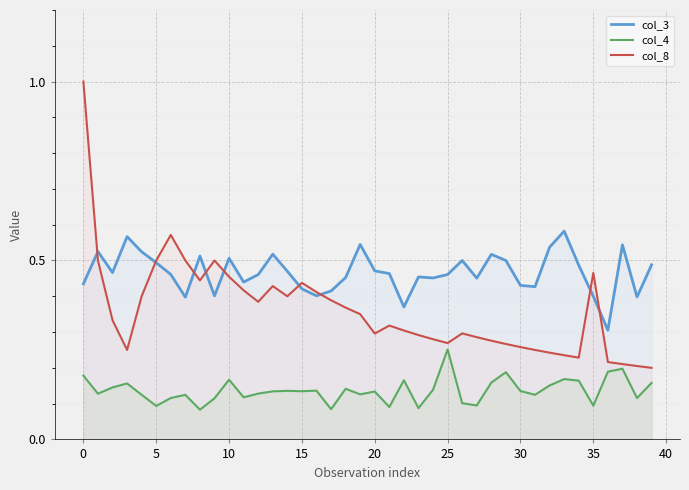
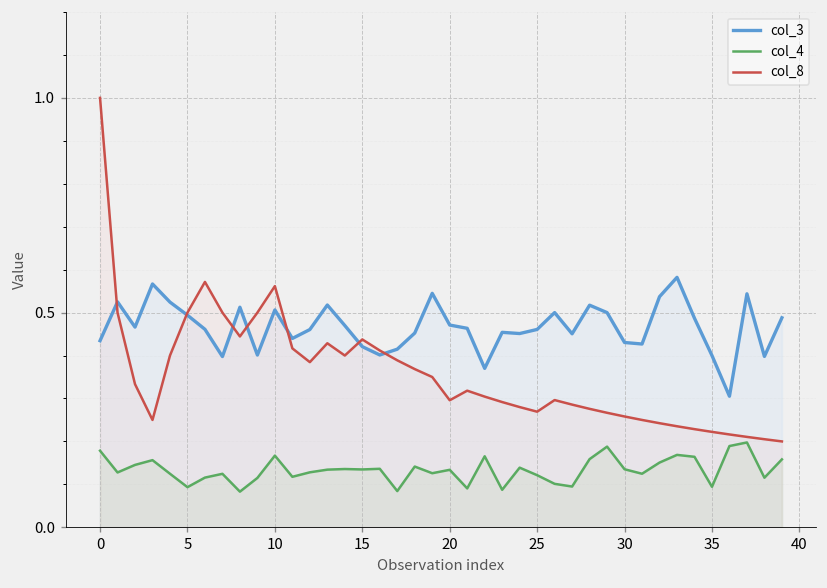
  {
    "col_3": {
      "0": 0.43,
      "10": 0.51,
      "15": 0.42,
      "20": 0.47,
      "25": 0.46,
      "30": 0.43,
      "35": 0.40
    },
    "col_4": {
      "0": 0.18,
      "5": 0.09,
      "10": 0.17,
      "15": 0.13,
      "20": 0.13,
-     "25": 0.25,
+     "25": 0.12,
      "30": 0.14,
      "35": 0.09
    },
    "col_8": {
      "0": 1.00,
-     "10": 0.45,
+     "10": 0.56,
      "15": 0.44,
      "20": 0.30,
      "25": 0.27,
      "30": 0.26,
-     "35": 0.47
+     "35": 0.22
    }
  }
